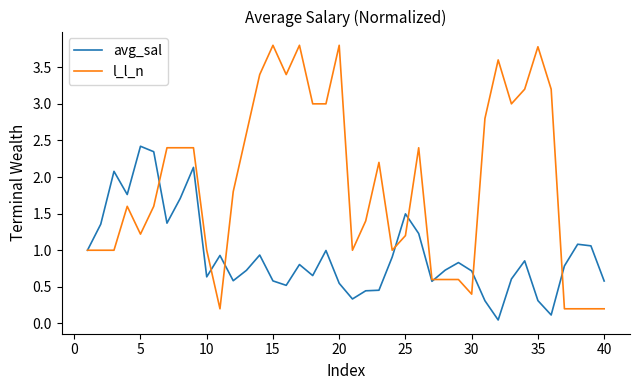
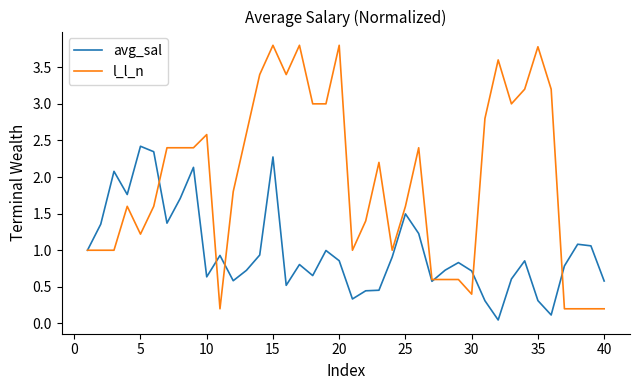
  {
    "avg_sal": {
      "5": 2.4,
      "10": 0.6,
-     "15": 0.6,
-     "20": 0.5,
+     "15": 2.3,
+     "20": 0.9,
      "25": 1.5,
      "30": 0.7,
      "35": 0.3,
      "40": 0.6
    },
    "l_l_n": {
      "5": 1.2,
-     "10": 1.0,
+     "10": 2.6,
      "15": 3.8,
      "20": 3.8,
-     "25": 1.2,
+     "25": 1.6,
      "30": 0.4,
      "35": 3.8,
      "40": 0.2
    }
  }
